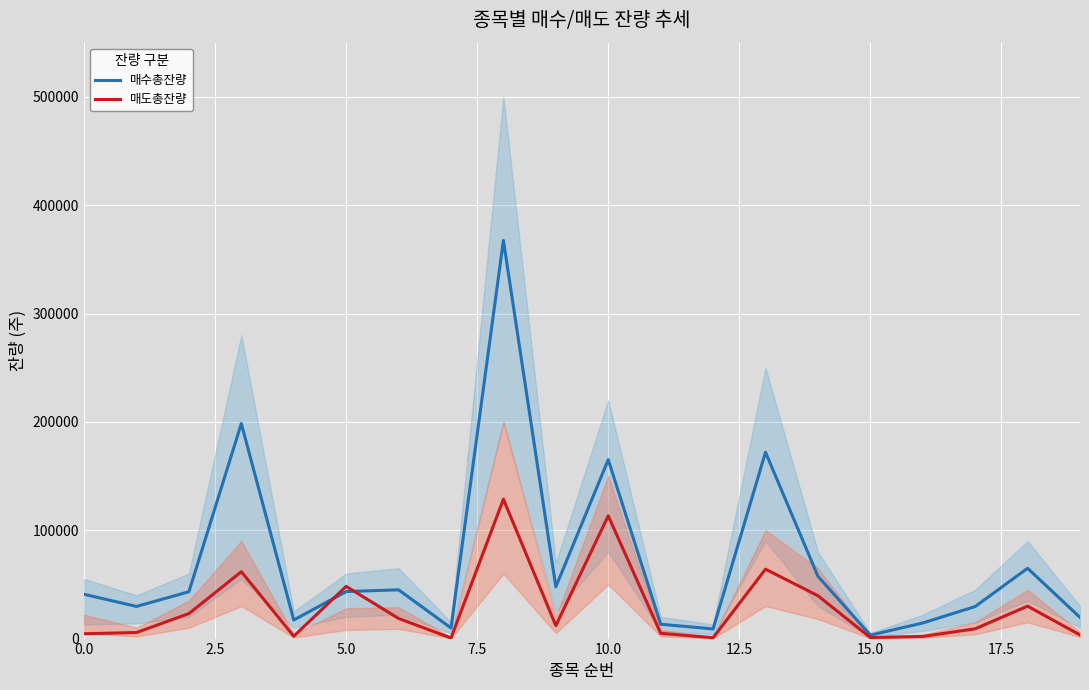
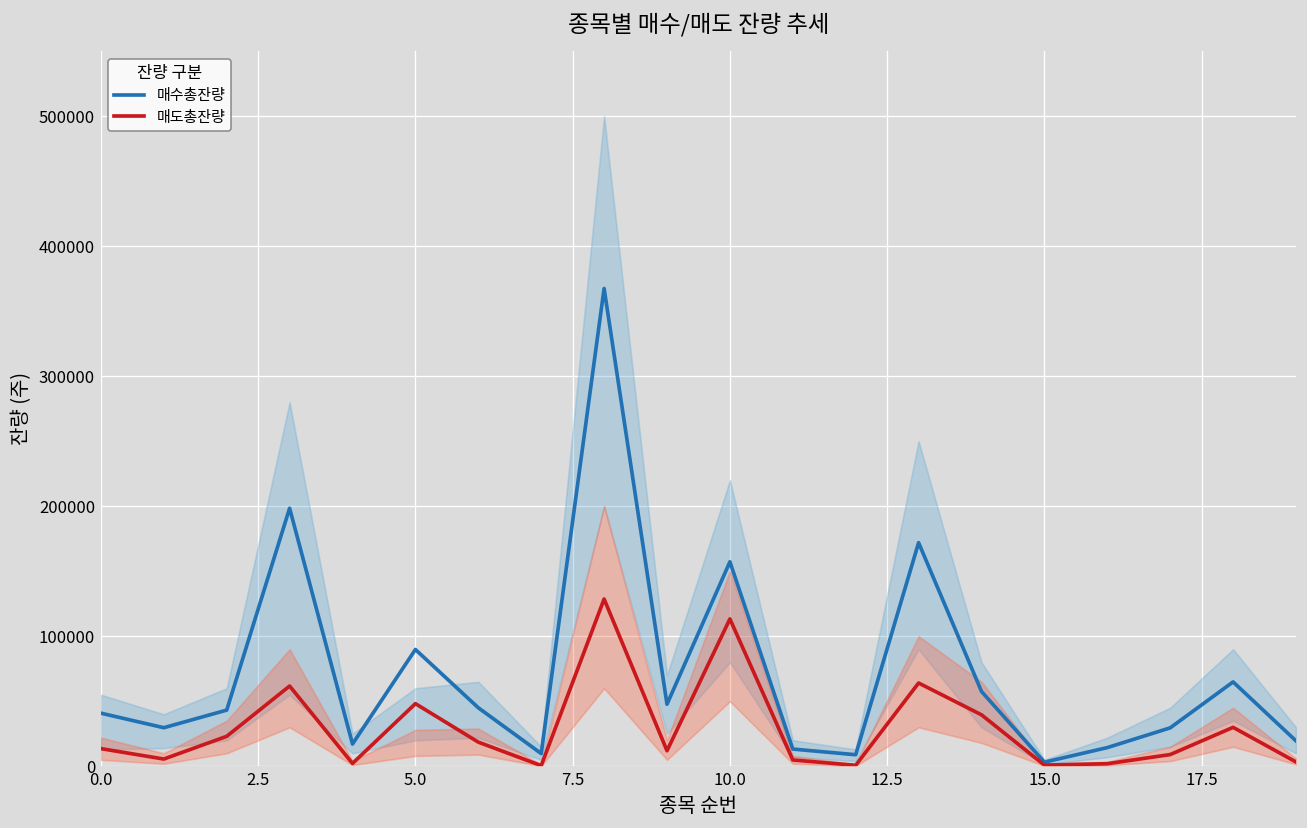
  {
    "매수총잔량": {
      "0.0": 41000,
-     "5.0": 43000,
-     "10.0": 165000
+     "5.0": 90000,
+     "10.0": 157000
    },
    "매도총잔량": {
-     "0.0": 4000,
+     "0.0": 14000,
      "5.0": 48000,
      "10.0": 113000
    }
  }
